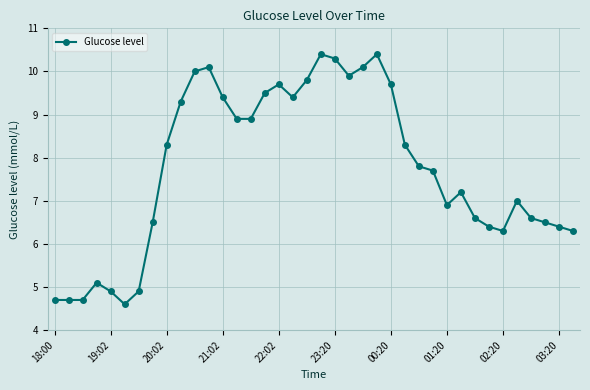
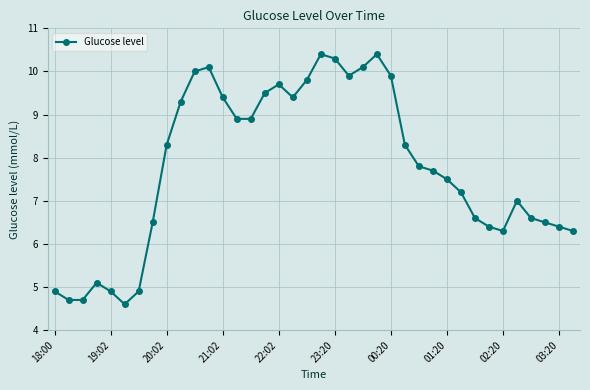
  {
-   "18:00": 4.7,
+   "18:00": 4.9,
    "19:02": 4.9,
    "20:02": 8.3,
    "21:02": 9.4,
    "22:02": 9.7,
    "23:20": 10.3,
-   "00:20": 9.7,
-   "01:20": 6.9,
+   "00:20": 9.9,
+   "01:20": 7.5,
    "02:20": 6.3,
    "03:20": 6.4
  }
